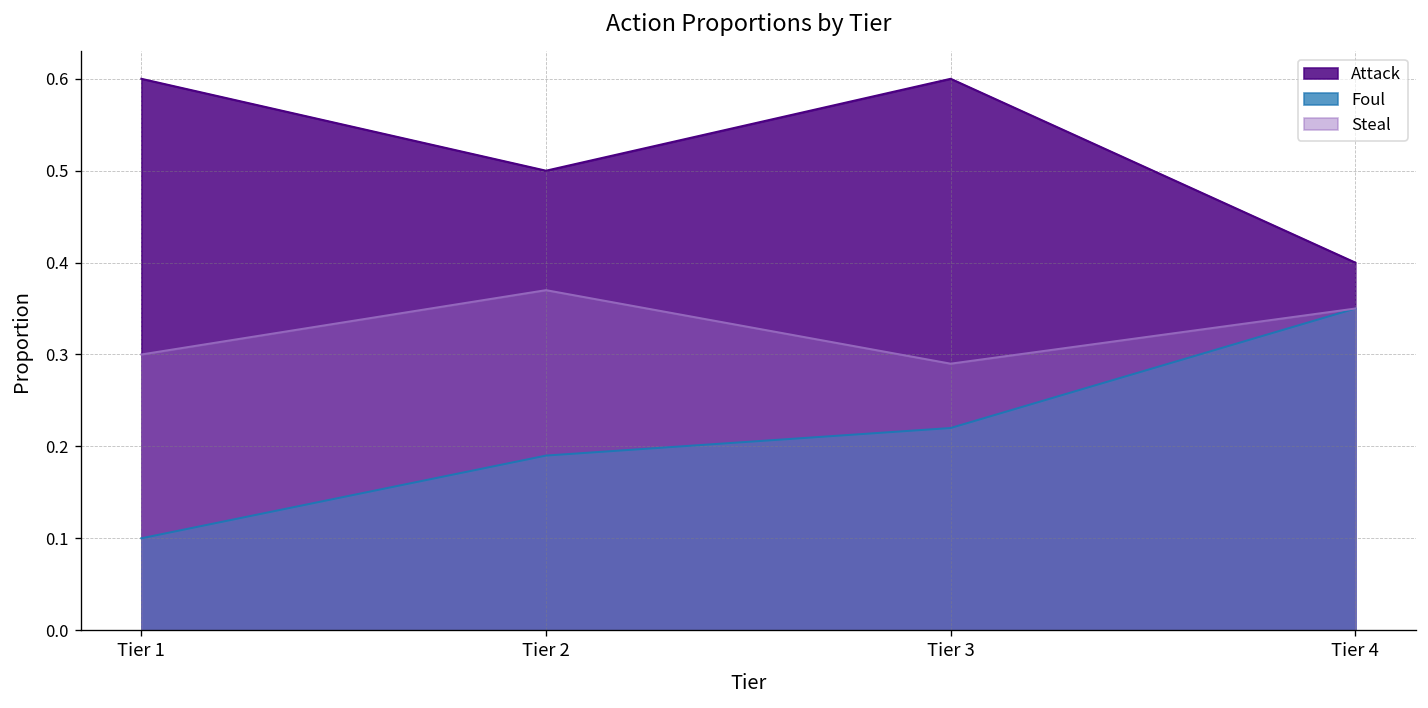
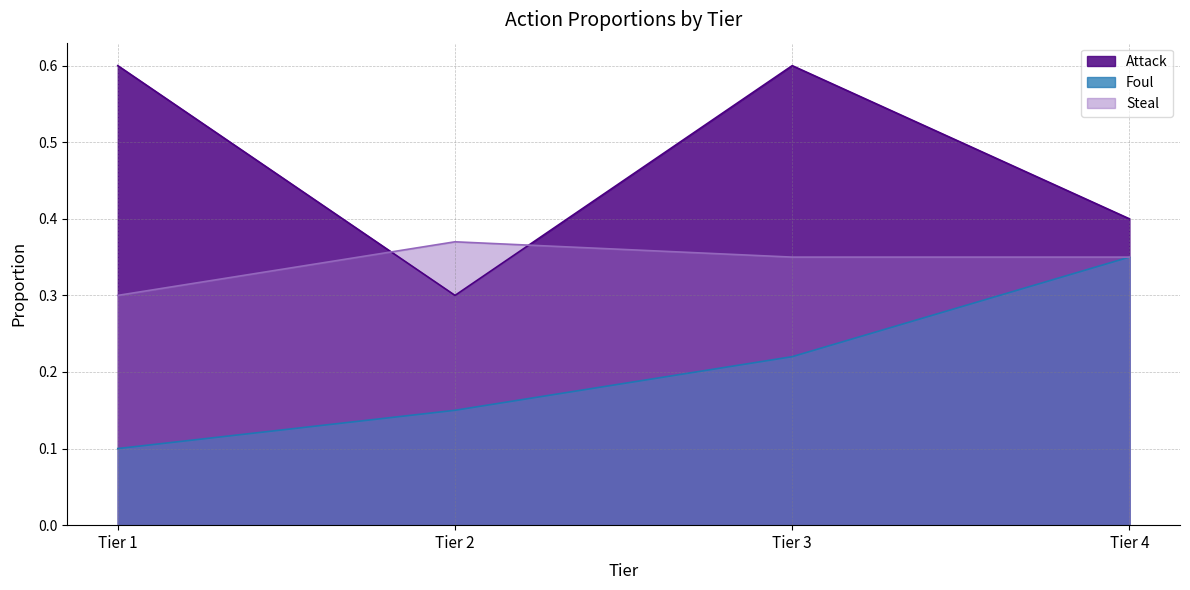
  {
    "Attack": {
      "Tier 1": 0.6,
-     "Tier 2": 0.5,
+     "Tier 2": 0.3,
      "Tier 3": 0.6,
      "Tier 4": 0.4
    },
    "Foul": {
      "Tier 1": 0.10,
-     "Tier 2": 0.19,
+     "Tier 2": 0.15,
      "Tier 3": 0.22
    },
    "Steal": {
      "Tier 1": 0.30,
      "Tier 2": 0.37,
-     "Tier 3": 0.29
+     "Tier 3": 0.35
    }
  }
